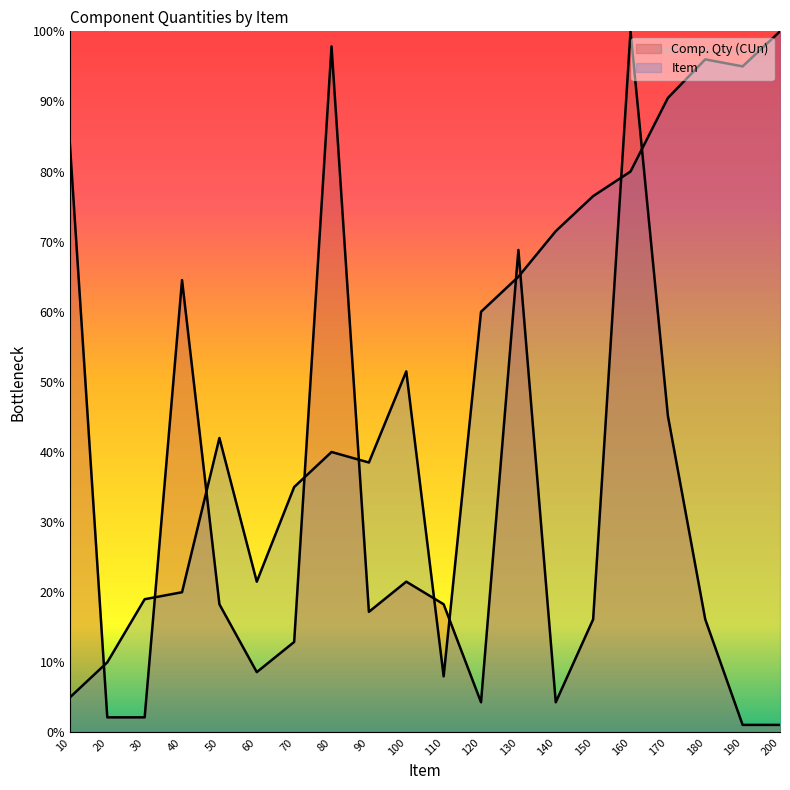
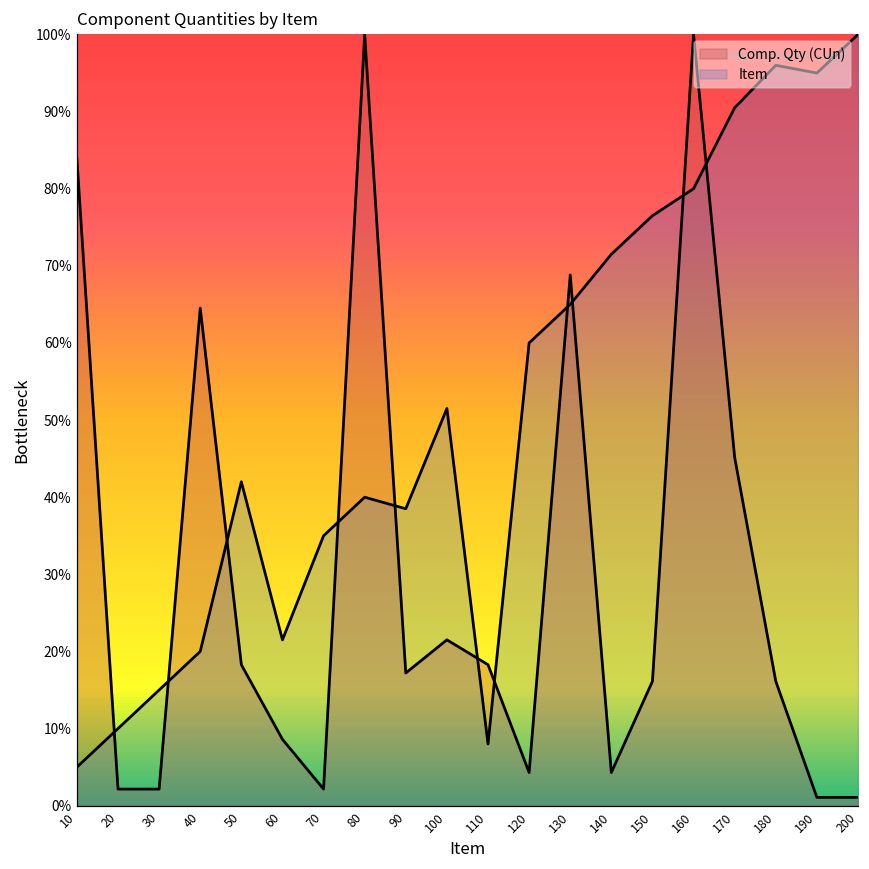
  {
    "Comp. Qty (CUn)": {
      "10": "84%",
      "20": "2%",
      "30": "2%",
      "40": "65%",
      "50": "18%",
      "60": "9%",
-     "70": "13%",
-     "80": "98%",
+     "70": "2%",
+     "80": "100%",
      "90": "17%",
      "100": "22%",
      "110": "18%",
      "120": "4%",
      "130": "69%",
      "140": "4%",
      "150": "16%",
      "160": "100%",
      "170": "45%",
      "180": "16%",
      "190": "1%",
      "200": "1%"
    },
    "Item": {
      "10": "5%",
      "20": "10%",
-     "30": "19%",
+     "30": "15%",
      "40": "20%",
      "50": "42%",
      "60": "22%",
      "70": "35%",
      "80": "40%",
      "90": "39%",
      "100": "52%",
      "110": "8%",
      "120": "60%",
      "130": "65%",
      "140": "72%",
      "150": "77%",
      "160": "80%",
      "170": "91%",
      "200": "100%"
    }
  }
